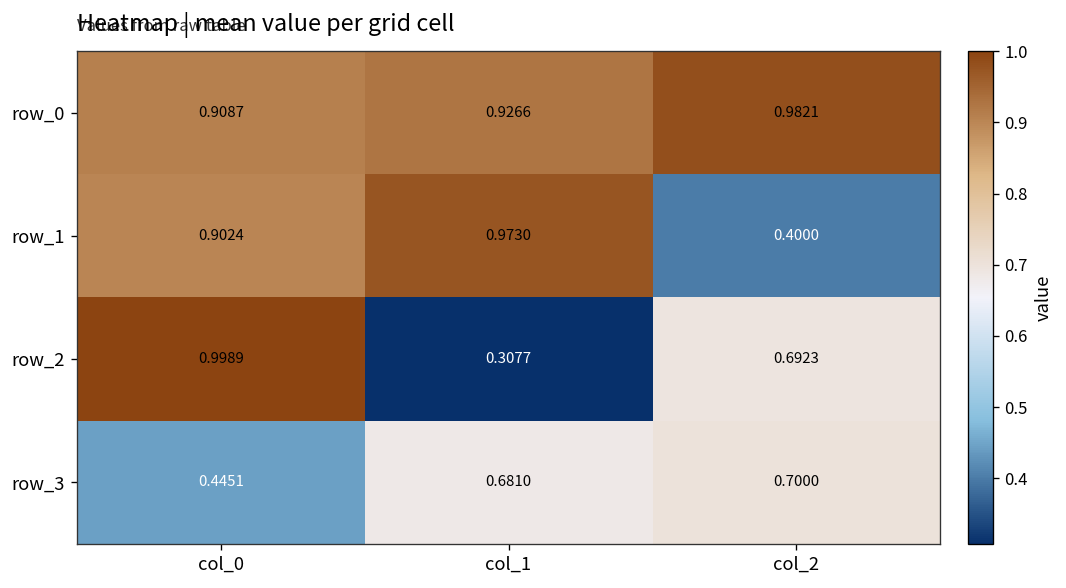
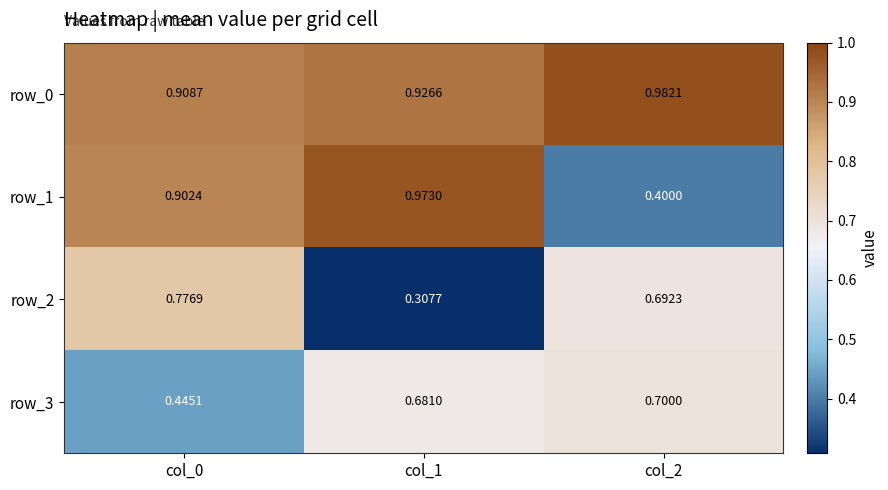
  {
    "row_0": {
      "col_0": 0.9087,
      "col_1": 0.9266,
      "col_2": 0.9821
    },
    "row_1": {
      "col_0": 0.9024,
      "col_1": 0.9730,
      "col_2": 0.4000
    },
    "row_2": {
-     "col_0": 0.9989,
+     "col_0": 0.7769,
      "col_1": 0.3077,
      "col_2": 0.6923
    },
    "row_3": {
      "col_0": 0.4451,
      "col_1": 0.6810,
      "col_2": 0.7000
    }
  }
